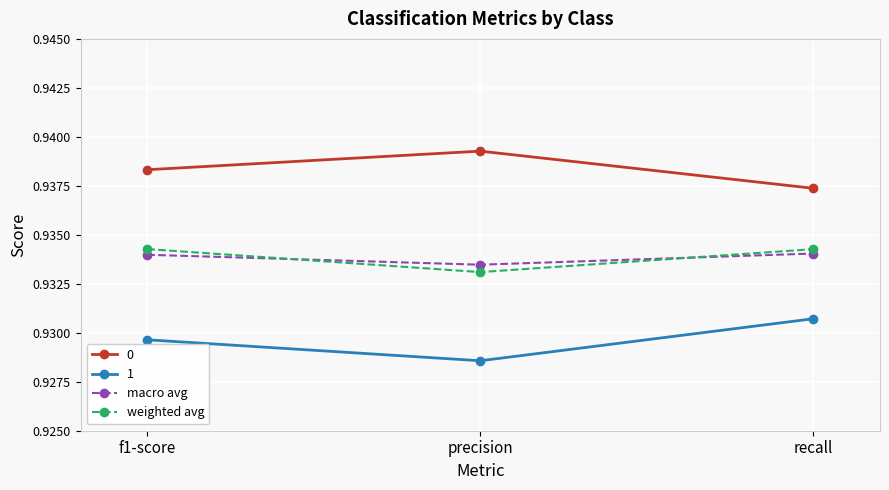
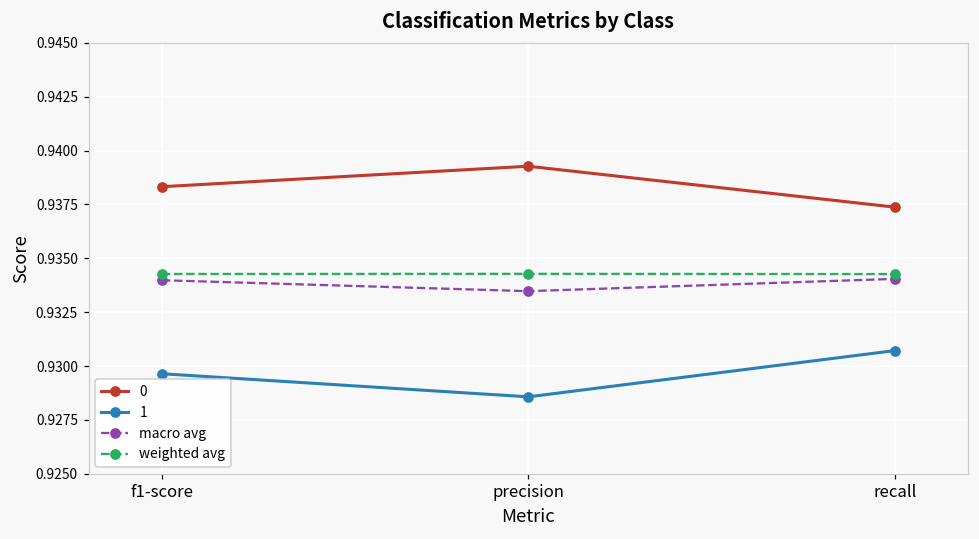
  {
    "0": {
      "f1-score": 0.9383,
      "precision": 0.9393,
      "recall": 0.9374
    },
    "1": {
      "f1-score": 0.9296,
      "precision": 0.9286,
      "recall": 0.9307
    },
    "macro avg": {
      "f1-score": 0.9340,
      "precision": 0.9335,
      "recall": 0.9340
    },
    "weighted avg": {
      "f1-score": 0.9343,
-     "precision": 0.9331,
+     "precision": 0.9343,
      "recall": 0.9343
    }
  }
